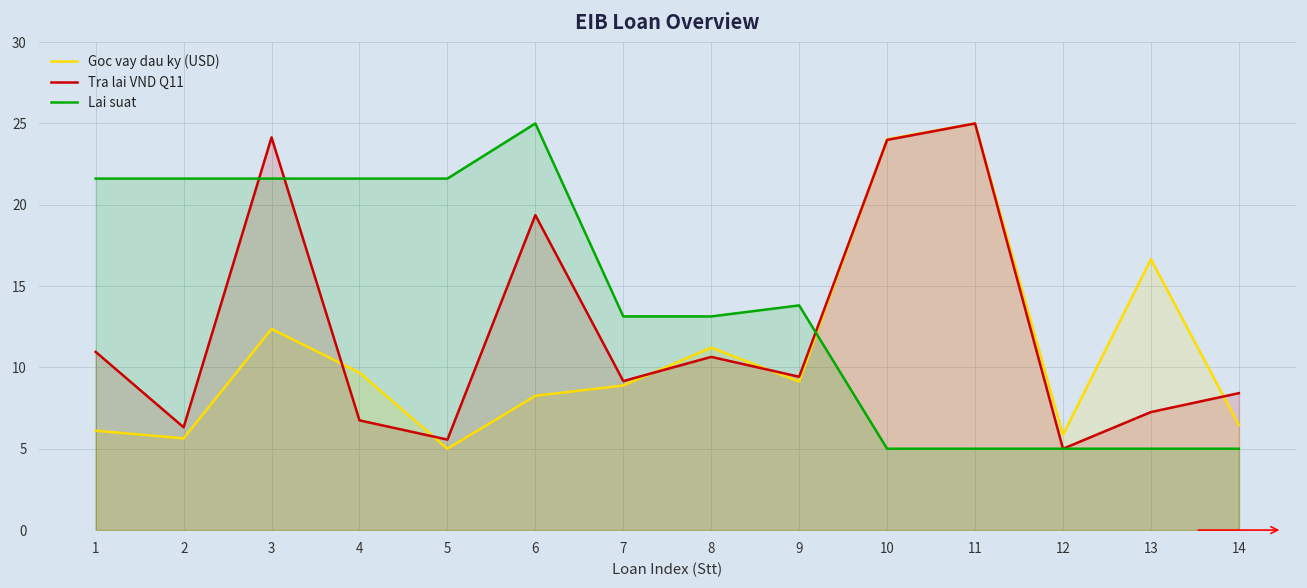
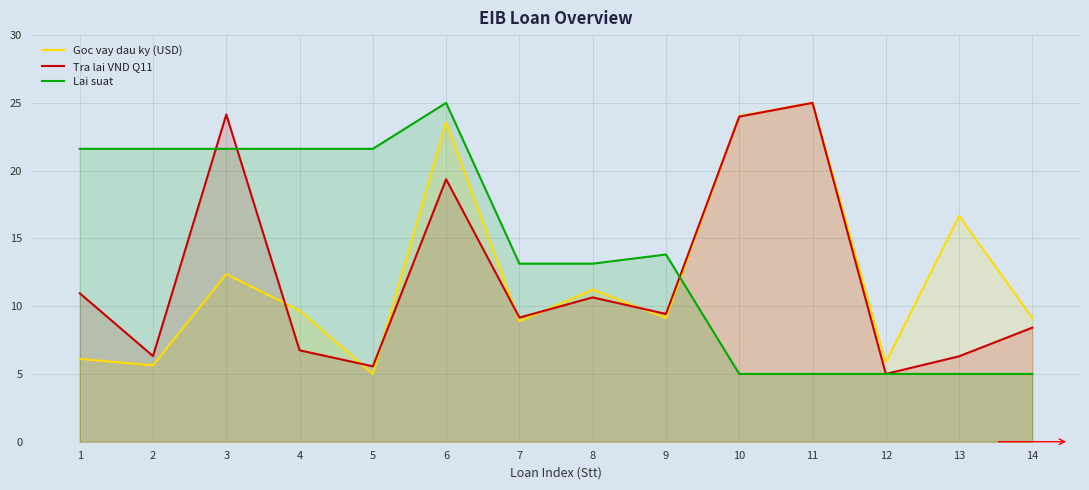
  {
    "Goc vay dau ky (USD)": {
      "1": 6.1,
      "2": 5.6,
      "3": 12.4,
      "4": 9.7,
      "5": 5.0,
-     "6": 8.3,
+     "6": 23.6,
      "7": 8.9,
      "8": 11.2,
      "9": 9.1,
      "12": 5.9,
      "13": 16.7,
-     "14": 6.5
+     "14": 9.1
    },
    "Tra lai VND Q11": {
      "1": 11.0,
      "2": 6.3,
      "3": 24.1,
      "4": 6.7,
      "5": 5.6,
      "6": 19.4,
      "7": 9.2,
      "8": 10.6,
      "9": 9.4,
-     "13": 7.3,
+     "13": 6.3,
      "14": 8.4
    },
    "Lai suat": {
      "1": 21.6,
      "2": 21.6,
      "3": 21.6,
      "4": 21.6,
      "5": 21.6,
      "6": 25.0,
      "7": 13.1,
      "8": 13.1,
      "9": 13.8,
      "10": 5.0,
      "11": 5.0,
      "13": 5.0,
      "14": 5.0
    }
  }
